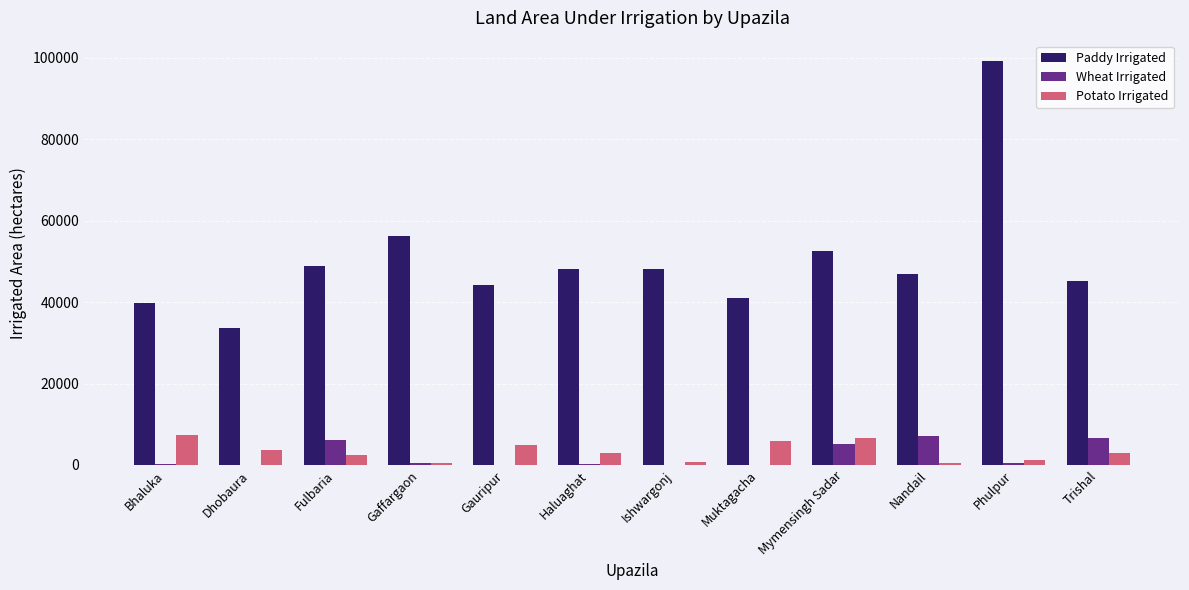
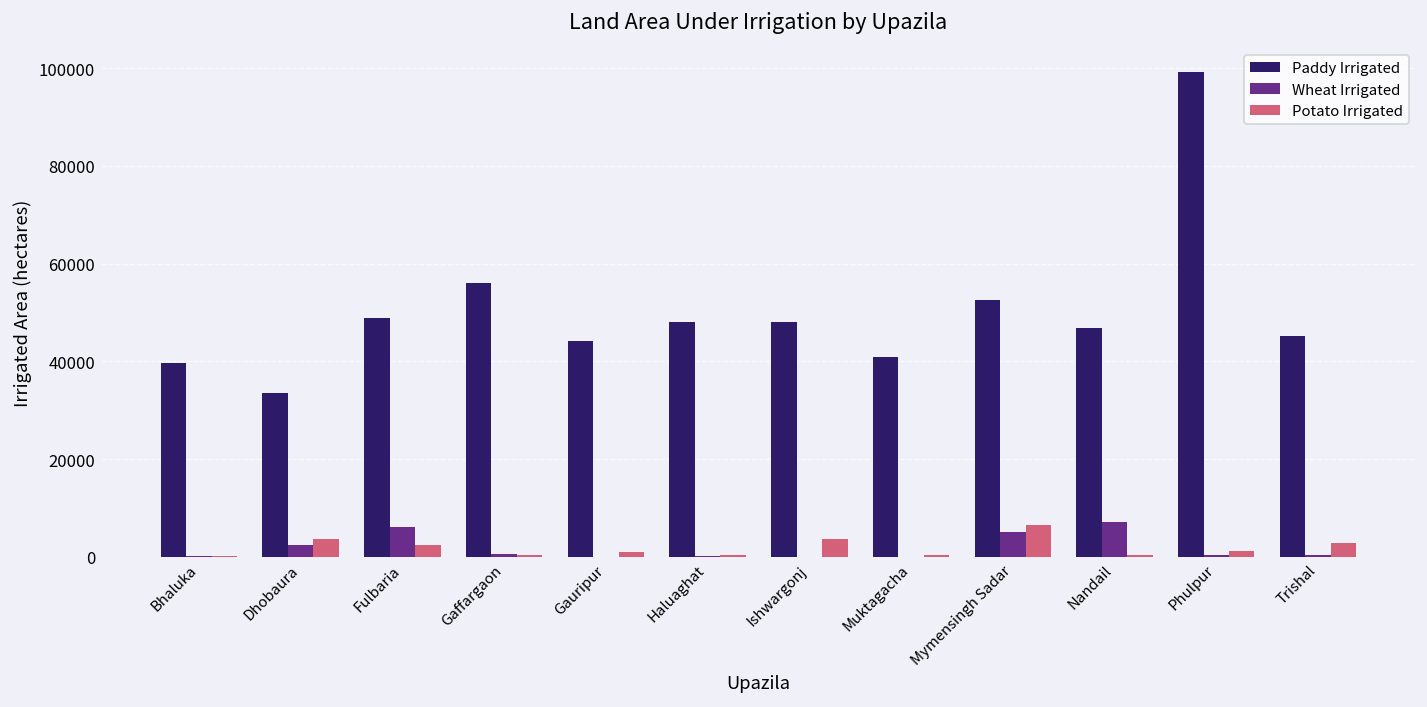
  {
    "Paddy Irrigated": {
      "Bhaluka": 40000,
      "Dhobaura": 34000,
      "Fulbaria": 49000,
      "Gaffargaon": 56000,
      "Gauripur": 44000,
      "Haluaghat": 48000,
      "Ishwargonj": 48000,
      "Muktagacha": 41000,
      "Mymensingh Sadar": 53000,
      "Nandail": 47000,
      "Phulpur": 99000,
      "Trishal": 45000
    },
    "Wheat Irrigated": {
-     "Dhobaura": 0,
+     "Dhobaura": 2000,
      "Fulbaria": 6000,
      "Mymensingh Sadar": 5000,
      "Nandail": 7000,
-     "Trishal": 7000
+     "Trishal": 0
    },
    "Potato Irrigated": {
-     "Bhaluka": 7000,
+     "Bhaluka": 0,
      "Dhobaura": 4000,
      "Fulbaria": 2000,
-     "Gauripur": 5000,
-     "Haluaghat": 3000,
-     "Ishwargonj": 1000,
-     "Muktagacha": 6000,
+     "Gauripur": 1000,
+     "Haluaghat": 0,
+     "Ishwargonj": 4000,
+     "Muktagacha": 0,
      "Mymensingh Sadar": 7000,
      "Phulpur": 1000,
      "Trishal": 3000
    }
  }
